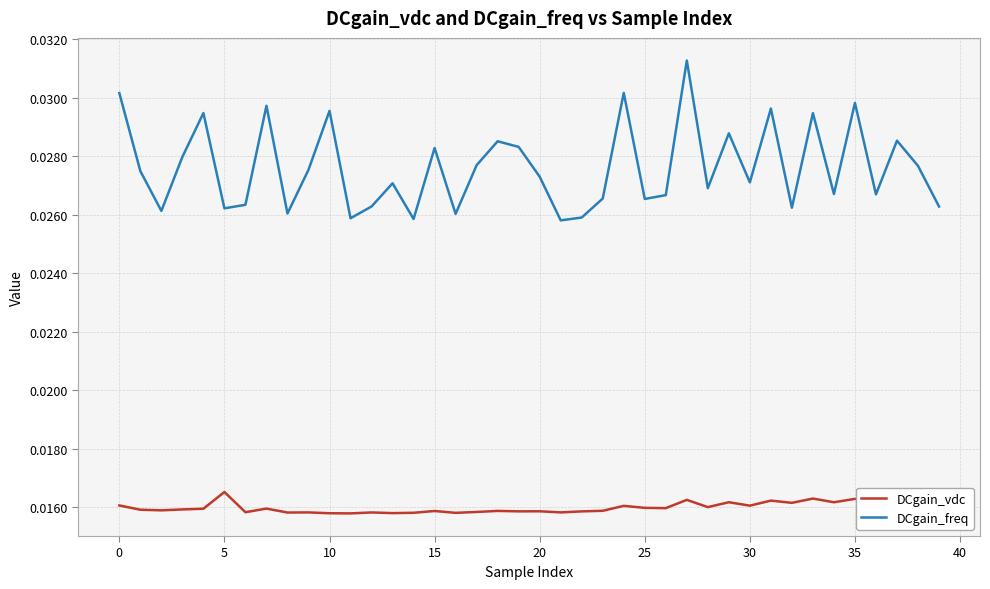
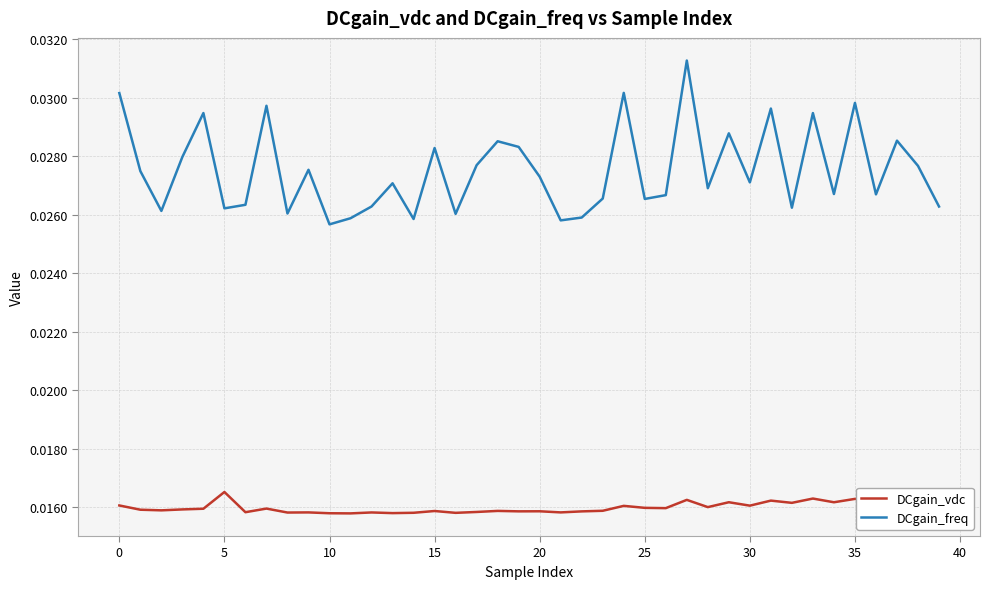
  {
    "DCgain_vdc": {
      "0": 0.0161,
      "5": 0.0165,
      "10": 0.0158,
      "15": 0.0159,
      "20": 0.0159,
      "25": 0.0160,
      "30": 0.0161,
      "35": 0.0163
    },
    "DCgain_freq": {
      "0": 0.0302,
      "5": 0.0262,
-     "10": 0.0295,
+     "10": 0.0257,
      "15": 0.0283,
      "20": 0.0273,
      "25": 0.0265,
      "30": 0.0271,
      "35": 0.0298
    }
  }
